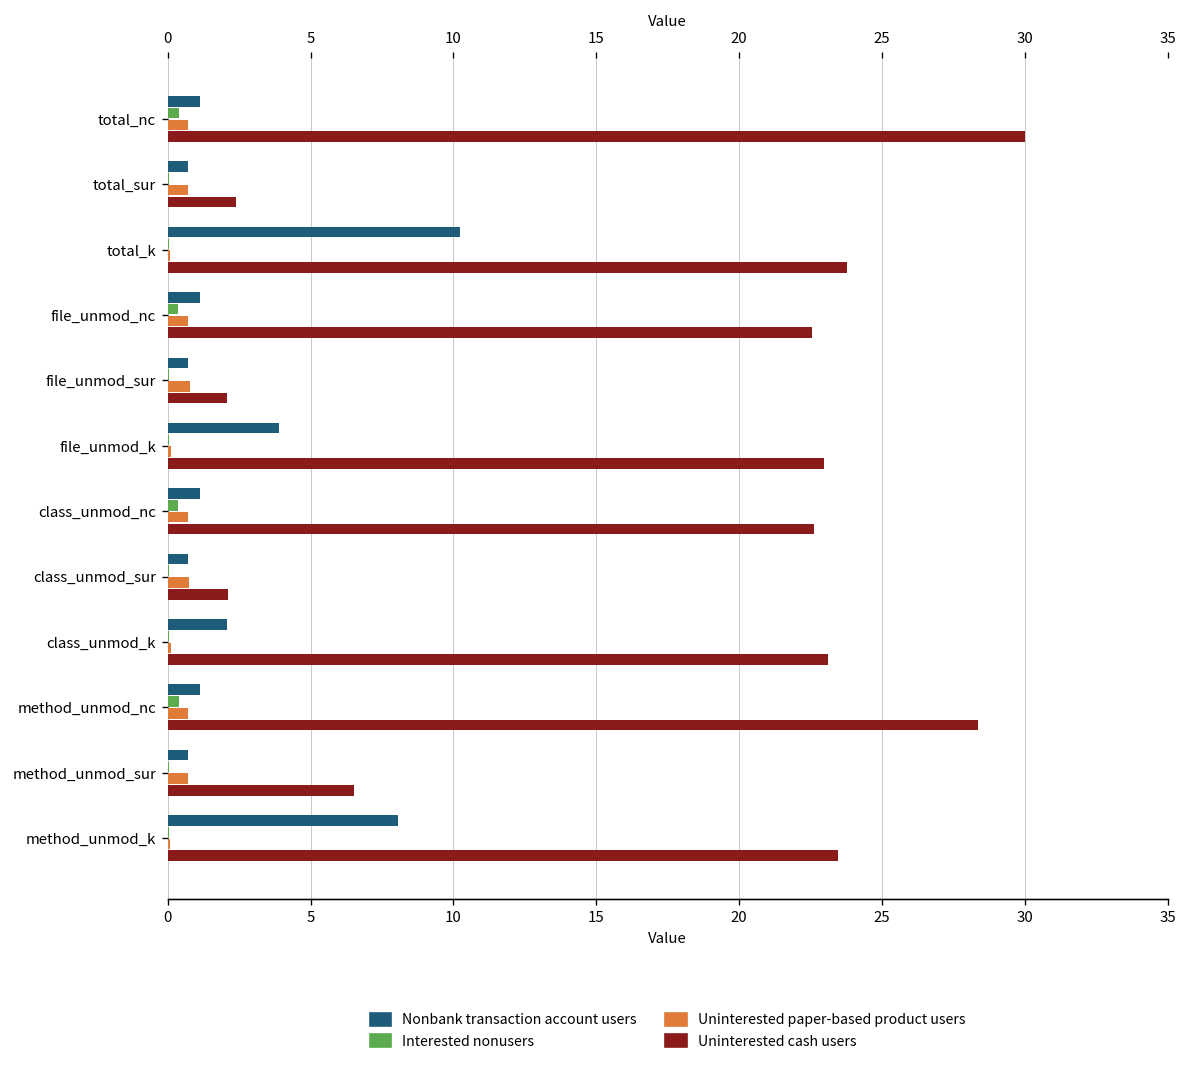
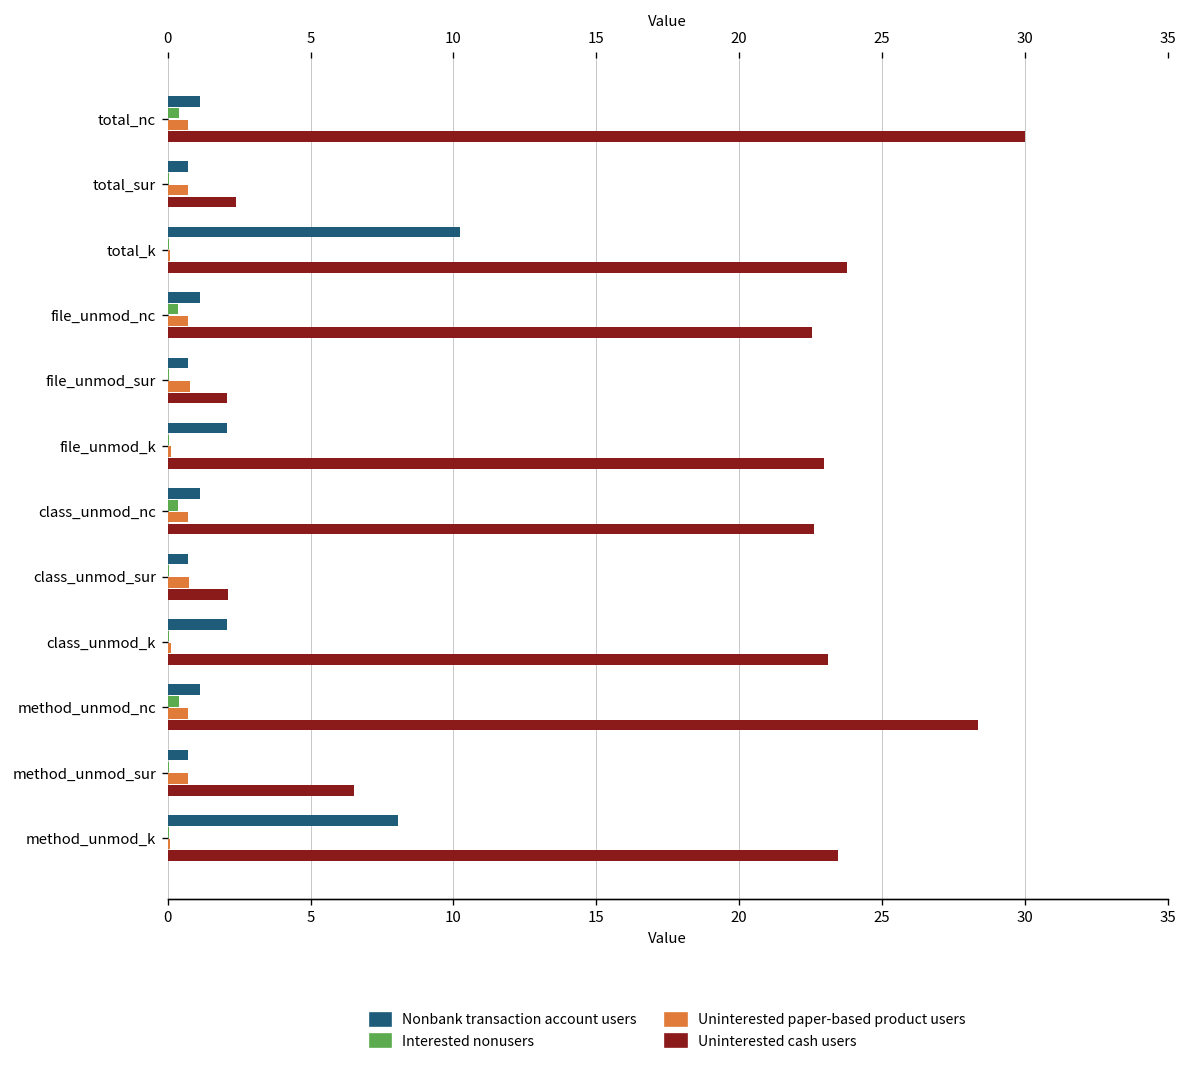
  {
    "Nonbank transaction account users": {
      "total_nc": 1.1,
      "total_sur": 0.7,
      "total_k": 10.2,
      "file_unmod_nc": 1.1,
      "file_unmod_sur": 0.7,
-     "file_unmod_k": 3.9,
+     "file_unmod_k": 2.1,
      "class_unmod_nc": 1.1,
      "class_unmod_sur": 0.7,
      "class_unmod_k": 2.1,
      "method_unmod_nc": 1.1,
      "method_unmod_sur": 0.7,
      "method_unmod_k": 8.1
    },
    "Interested nonusers": {
      "total_nc": 0.4,
      "file_unmod_nc": 0.4,
      "class_unmod_nc": 0.4,
      "method_unmod_nc": 0.4
    },
    "Uninterested paper-based product users": {
      "total_nc": 0.7,
      "total_sur": 0.7,
      "file_unmod_nc": 0.7,
      "file_unmod_sur": 0.8,
      "class_unmod_nc": 0.7,
      "class_unmod_sur": 0.8,
      "method_unmod_nc": 0.7,
      "method_unmod_sur": 0.7
    },
    "Uninterested cash users": {
      "total_nc": 30.0,
      "total_sur": 2.4,
      "total_k": 23.8,
      "file_unmod_nc": 22.5,
      "file_unmod_sur": 2.1,
      "file_unmod_k": 23.0,
      "class_unmod_nc": 22.6,
      "class_unmod_sur": 2.1,
      "class_unmod_k": 23.1,
      "method_unmod_nc": 28.4,
      "method_unmod_sur": 6.5,
      "method_unmod_k": 23.5
    }
  }
